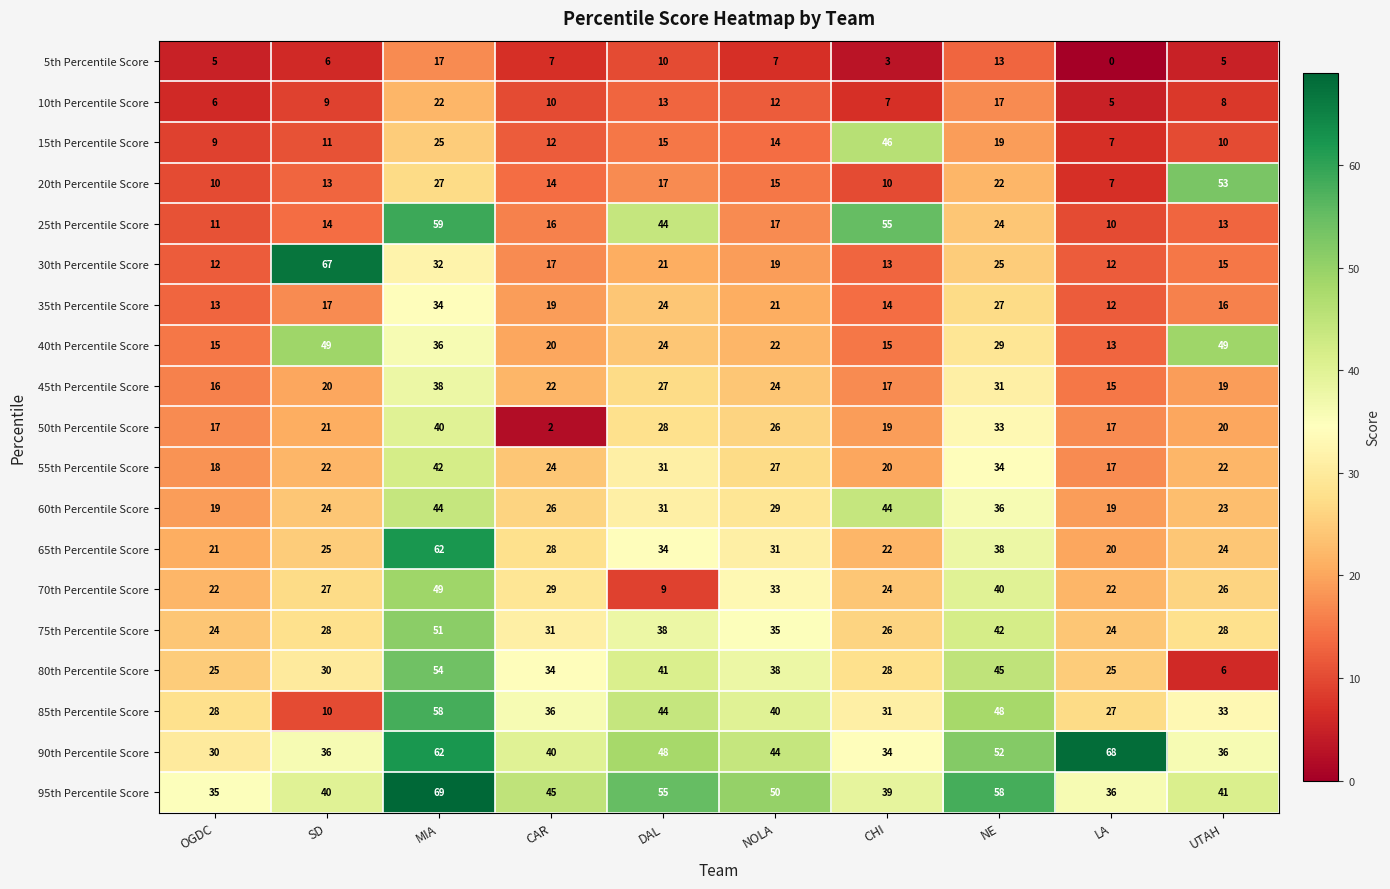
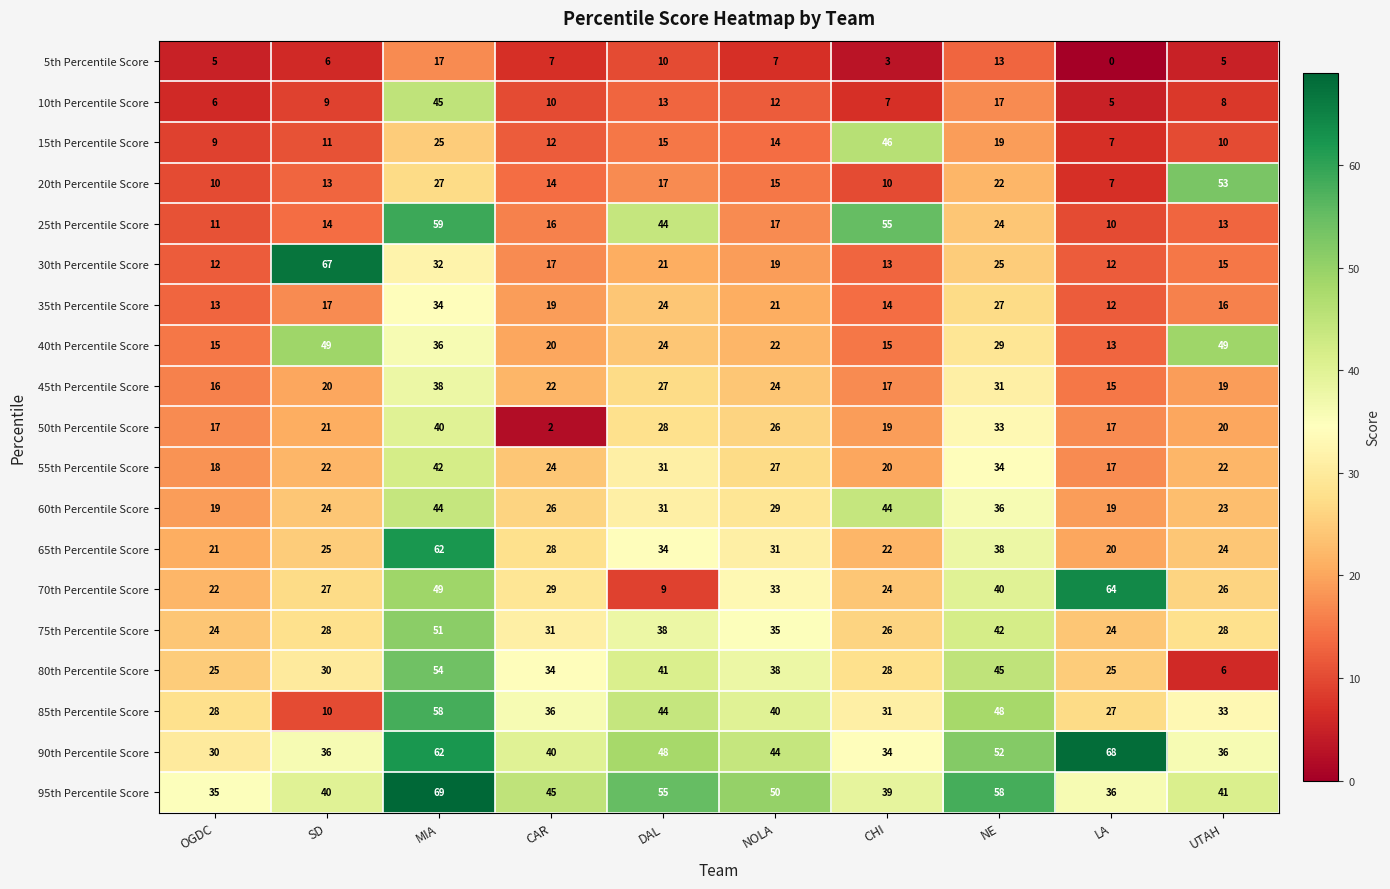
  {
    "5th Percentile Score": {
      "OGDC": 5,
      "SD": 6,
      "MIA": 17,
      "CAR": 7,
      "DAL": 10,
      "NOLA": 7,
      "CHI": 3,
      "NE": 13,
      "LA": 0,
      "UTAH": 5
    },
    "10th Percentile Score": {
      "OGDC": 6,
      "SD": 9,
-     "MIA": 22,
+     "MIA": 45,
      "CAR": 10,
      "DAL": 13,
      "NOLA": 12,
      "CHI": 7,
      "NE": 17,
      "LA": 5,
      "UTAH": 8
    },
    "15th Percentile Score": {
      "OGDC": 9,
      "SD": 11,
      "MIA": 25,
      "CAR": 12,
      "DAL": 15,
      "NOLA": 14,
      "CHI": 46,
      "NE": 19,
      "LA": 7,
      "UTAH": 10
    },
    "20th Percentile Score": {
      "OGDC": 10,
      "SD": 13,
      "MIA": 27,
      "CAR": 14,
      "DAL": 17,
      "NOLA": 15,
      "CHI": 10,
      "NE": 22,
      "LA": 7,
      "UTAH": 53
    },
    "25th Percentile Score": {
      "OGDC": 11,
      "SD": 14,
      "MIA": 59,
      "CAR": 16,
      "DAL": 44,
      "NOLA": 17,
      "CHI": 55,
      "NE": 24,
      "LA": 10,
      "UTAH": 13
    },
    "30th Percentile Score": {
      "OGDC": 12,
      "SD": 67,
      "MIA": 32,
      "CAR": 17,
      "DAL": 21,
      "NOLA": 19,
      "CHI": 13,
      "NE": 25,
      "LA": 12,
      "UTAH": 15
    },
    "35th Percentile Score": {
      "OGDC": 13,
      "SD": 17,
      "MIA": 34,
      "CAR": 19,
      "DAL": 24,
      "NOLA": 21,
      "CHI": 14,
      "NE": 27,
      "LA": 12,
      "UTAH": 16
    },
    "40th Percentile Score": {
      "OGDC": 15,
      "SD": 49,
      "MIA": 36,
      "CAR": 20,
      "DAL": 24,
      "NOLA": 22,
      "CHI": 15,
      "NE": 29,
      "LA": 13,
      "UTAH": 49
    },
    "45th Percentile Score": {
      "OGDC": 16,
      "SD": 20,
      "MIA": 38,
      "CAR": 22,
      "DAL": 27,
      "NOLA": 24,
      "CHI": 17,
      "NE": 31,
      "LA": 15,
      "UTAH": 19
    },
    "50th Percentile Score": {
      "OGDC": 17,
      "SD": 21,
      "MIA": 40,
      "CAR": 2,
      "DAL": 28,
      "NOLA": 26,
      "CHI": 19,
      "NE": 33,
      "LA": 17,
      "UTAH": 20
    },
    "55th Percentile Score": {
      "OGDC": 18,
      "SD": 22,
      "MIA": 42,
      "CAR": 24,
      "DAL": 31,
      "NOLA": 27,
      "CHI": 20,
      "NE": 34,
      "LA": 17,
      "UTAH": 22
    },
    "60th Percentile Score": {
      "OGDC": 19,
      "SD": 24,
      "MIA": 44,
      "CAR": 26,
      "DAL": 31,
      "NOLA": 29,
      "CHI": 44,
      "NE": 36,
      "LA": 19,
      "UTAH": 23
    },
    "65th Percentile Score": {
      "OGDC": 21,
      "SD": 25,
      "MIA": 62,
      "CAR": 28,
      "DAL": 34,
      "NOLA": 31,
      "CHI": 22,
      "NE": 38,
      "LA": 20,
      "UTAH": 24
    },
    "70th Percentile Score": {
      "OGDC": 22,
      "SD": 27,
      "MIA": 49,
      "CAR": 29,
      "DAL": 9,
      "NOLA": 33,
      "CHI": 24,
      "NE": 40,
-     "LA": 22,
+     "LA": 64,
      "UTAH": 26
    },
    "75th Percentile Score": {
      "OGDC": 24,
      "SD": 28,
      "MIA": 51,
      "CAR": 31,
      "DAL": 38,
      "NOLA": 35,
      "CHI": 26,
      "NE": 42,
      "LA": 24,
      "UTAH": 28
    },
    "80th Percentile Score": {
      "OGDC": 25,
      "SD": 30,
      "MIA": 54,
      "CAR": 34,
      "DAL": 41,
      "NOLA": 38,
      "CHI": 28,
      "NE": 45,
      "LA": 25,
      "UTAH": 6
    },
    "85th Percentile Score": {
      "OGDC": 28,
      "SD": 10,
      "MIA": 58,
      "CAR": 36,
      "DAL": 44,
      "NOLA": 40,
      "CHI": 31,
      "NE": 48,
      "LA": 27,
      "UTAH": 33
    },
    "90th Percentile Score": {
      "OGDC": 30,
      "SD": 36,
      "MIA": 62,
      "CAR": 40,
      "DAL": 48,
      "NOLA": 44,
      "CHI": 34,
      "NE": 52,
      "LA": 68,
      "UTAH": 36
    },
    "95th Percentile Score": {
      "OGDC": 35,
      "SD": 40,
      "MIA": 69,
      "CAR": 45,
      "DAL": 55,
      "NOLA": 50,
      "CHI": 39,
      "NE": 58,
      "LA": 36,
      "UTAH": 41
    }
  }
